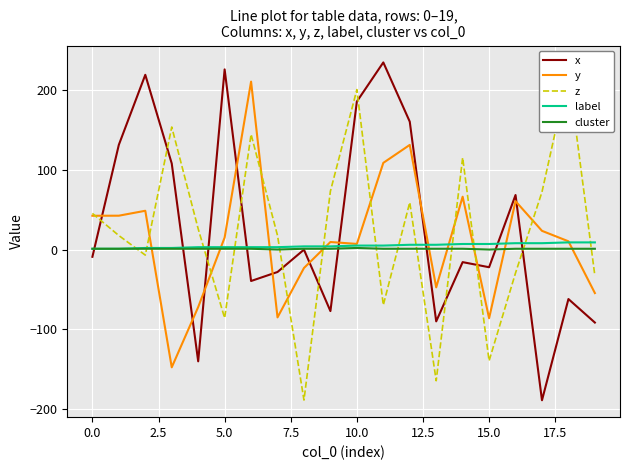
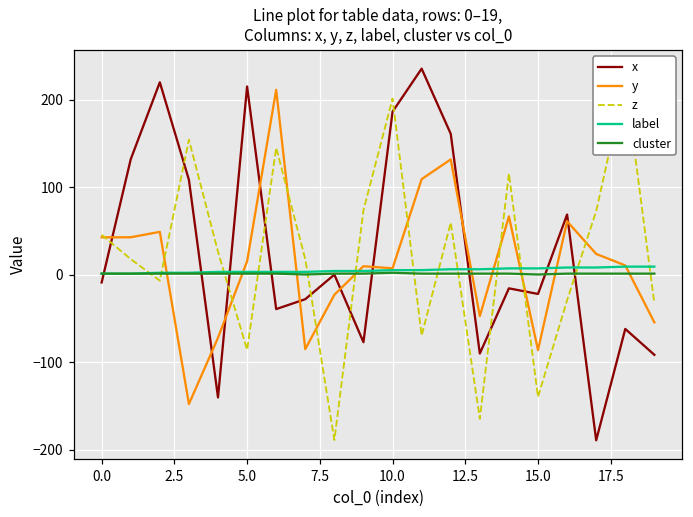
  {
    "x": {
      "0.0": -10,
-     "5.0": 230,
+     "5.0": 210,
      "10.0": 190,
      "15.0": -20
    },
    "y": {
      "5.0": 20,
      "15.0": -90
    },
    "z": {
      "5.0": -90,
      "10.0": 200,
      "15.0": -140
    },
    "label": {
      "15.0": 10
    },
    "cluster": {
      "15.0": 0
    }
  }
